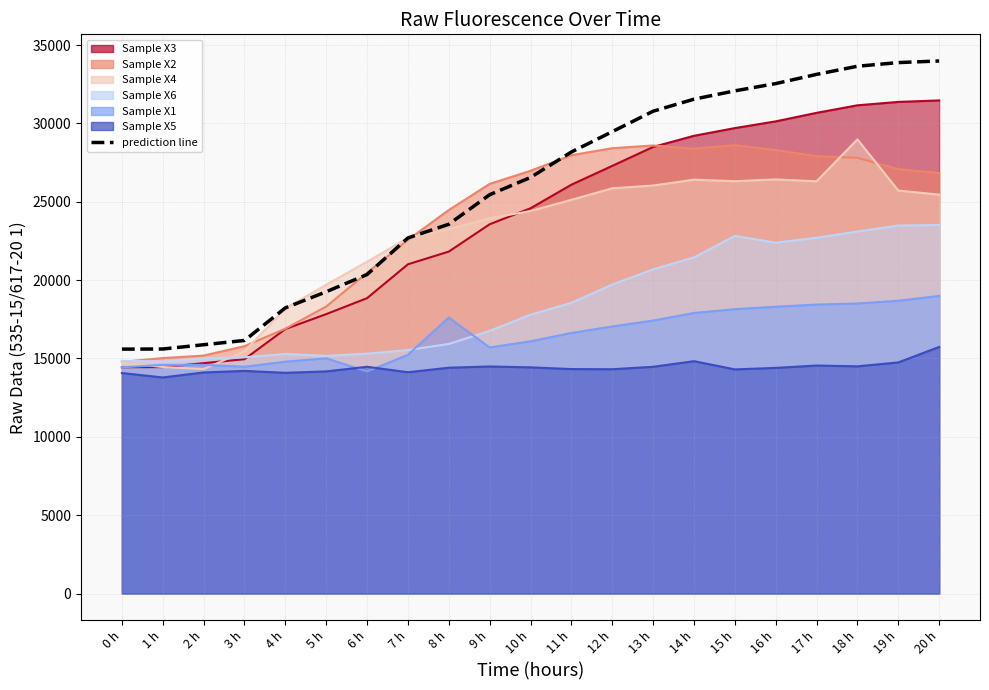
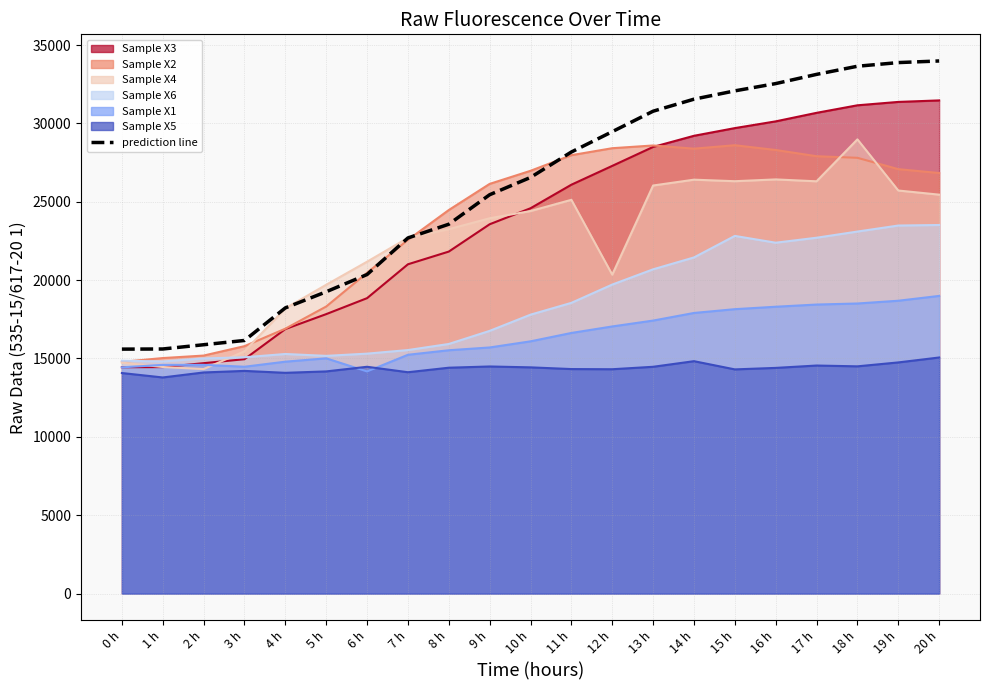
  {
    "Sample X3": {
      "5 h": 17800,
      "6 h": 18900,
      "7 h": 21000,
      "8 h": 21800,
      "9 h": 23600,
      "10 h": 24600,
      "11 h": 26100,
      "12 h": 27300,
      "14 h": 29200,
      "15 h": 29700,
      "16 h": 30100,
      "17 h": 30700,
      "18 h": 31200,
      "19 h": 31400,
      "20 h": 31500
    },
    "Sample X2": {
      "1 h": 15000,
      "2 h": 15200,
      "3 h": 15800,
      "5 h": 18300,
      "8 h": 24500,
      "9 h": 26100,
      "10 h": 27000,
      "11 h": 28000,
      "12 h": 28400,
      "14 h": 28400,
      "15 h": 28600,
      "16 h": 28300,
      "17 h": 27900,
      "18 h": 27800,
      "19 h": 27100,
      "20 h": 26800
    },
    "Sample X4": {
      "2 h": 14300,
      "3 h": 15500,
      "5 h": 19700,
      "6 h": 21200,
      "8 h": 23300,
      "9 h": 23900,
      "10 h": 24400,
      "11 h": 25100,
-     "12 h": 25900,
+     "12 h": 20400,
      "13 h": 26000,
      "14 h": 26400,
      "15 h": 26300,
      "16 h": 26400,
      "17 h": 26300,
      "18 h": 29000,
      "19 h": 25700,
      "20 h": 25500
    },
    "Sample X6": {
      "1 h": 14800,
      "2 h": 15000,
      "4 h": 15300,
      "6 h": 15300,
      "7 h": 15500,
      "8 h": 15900,
      "9 h": 16800,
      "10 h": 17800,
      "11 h": 18600,
      "12 h": 19700,
      "13 h": 20700,
      "14 h": 21400,
      "15 h": 22800,
      "16 h": 22400,
      "17 h": 22700,
      "18 h": 23100,
      "19 h": 23500,
      "20 h": 23500
    },
    "Sample X1": {
      "3 h": 14500,
      "4 h": 14800,
      "6 h": 14200,
      "7 h": 15200,
-     "8 h": 17600,
+     "8 h": 15500,
      "9 h": 15700,
      "10 h": 16100,
      "11 h": 16600,
      "12 h": 17000,
      "13 h": 17400,
      "14 h": 17900,
      "15 h": 18100,
      "16 h": 18300,
      "17 h": 18400,
      "18 h": 18500,
      "19 h": 18700,
      "20 h": 19000
    },
    "Sample X5": {
      "0 h": 14100,
      "1 h": 13800,
      "2 h": 14100,
      "3 h": 14200,
      "4 h": 14100,
      "5 h": 14200,
      "6 h": 14500,
      "7 h": 14100,
      "8 h": 14400,
      "9 h": 14500,
      "10 h": 14400,
      "11 h": 14300,
      "12 h": 14300,
      "13 h": 14500,
      "14 h": 14800,
      "15 h": 14300,
      "16 h": 14400,
      "17 h": 14600,
      "18 h": 14500,
      "19 h": 14800,
-     "20 h": 15700
+     "20 h": 15100
    },
    "prediction line": {
      "0 h": 15600,
      "1 h": 15600,
      "2 h": 15900,
      "3 h": 16200,
      "5 h": 19300,
      "8 h": 23600,
      "9 h": 25500,
      "10 h": 26600,
      "11 h": 28200,
      "12 h": 29500,
      "13 h": 30800,
      "14 h": 31500,
      "15 h": 32100,
      "16 h": 32500,
      "17 h": 33100,
      "18 h": 33700,
      "19 h": 33900,
      "20 h": 34000
    }
  }
